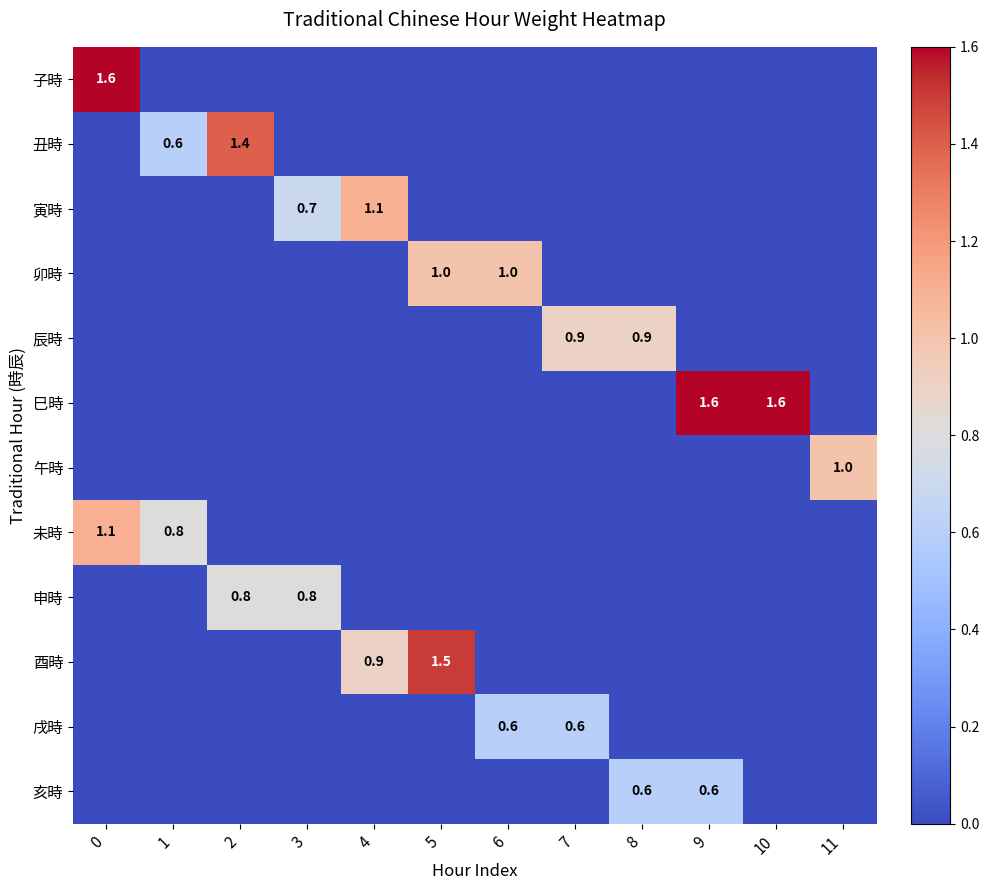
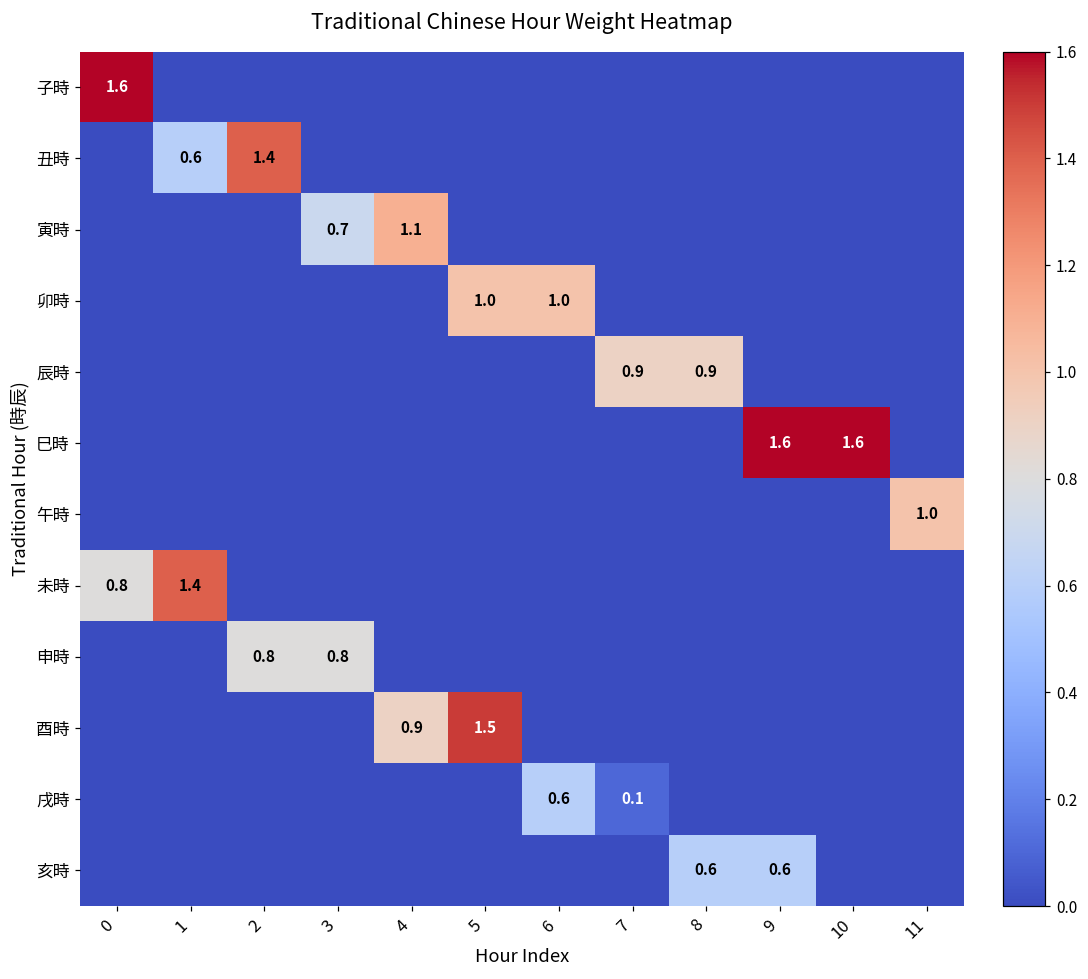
  {
    "子時": {
      "0": 1.6
    },
    "丑時": {
      "1": 0.6,
      "2": 1.4
    },
    "寅時": {
      "3": 0.7,
      "4": 1.1
    },
    "卯時": {
      "5": 1.0,
      "6": 1.0
    },
    "辰時": {
      "7": 0.9,
      "8": 0.9
    },
    "巳時": {
      "9": 1.6,
      "10": 1.6
    },
    "午時": {
      "11": 1.0
    },
    "未時": {
-     "0": 1.1,
-     "1": 0.8
+     "0": 0.8,
+     "1": 1.4
    },
    "申時": {
      "2": 0.8,
      "3": 0.8
    },
    "酉時": {
      "4": 0.9,
      "5": 1.5
    },
    "戌時": {
      "6": 0.6,
-     "7": 0.6
+     "7": 0.1
    },
    "亥時": {
      "8": 0.6,
      "9": 0.6
    }
  }
